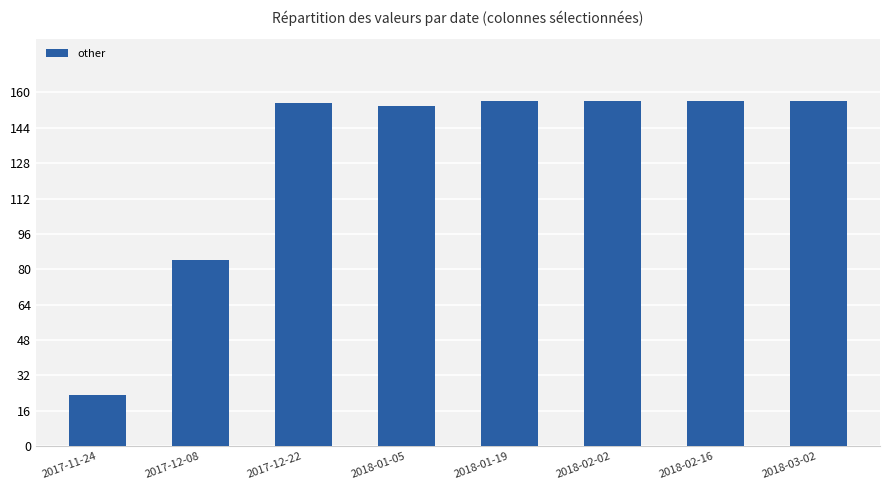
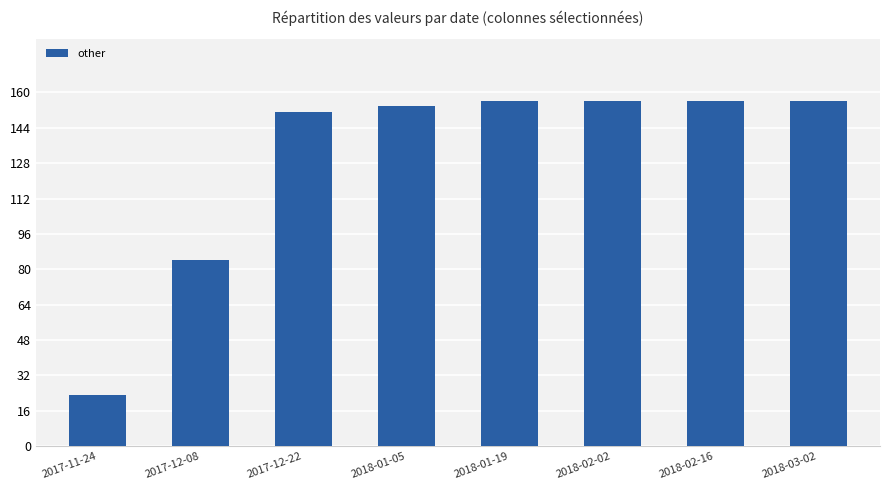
  {
    "2017-11-24": 23,
    "2017-12-08": 84,
-   "2017-12-22": 155,
+   "2017-12-22": 151,
    "2018-01-05": 154,
    "2018-01-19": 156,
    "2018-02-02": 156,
    "2018-02-16": 156,
    "2018-03-02": 156
  }
